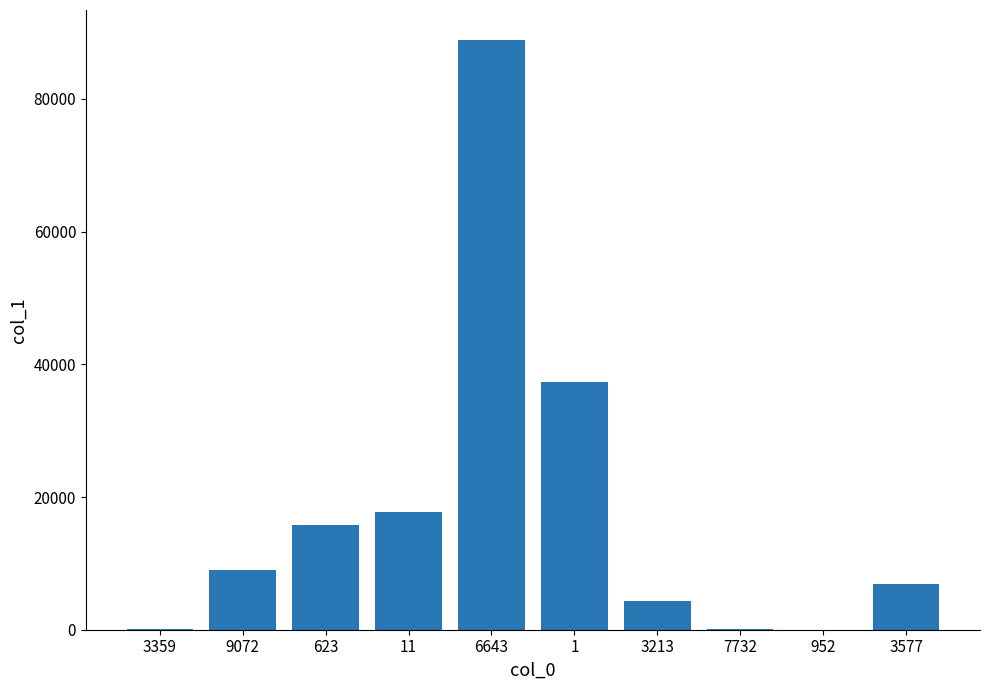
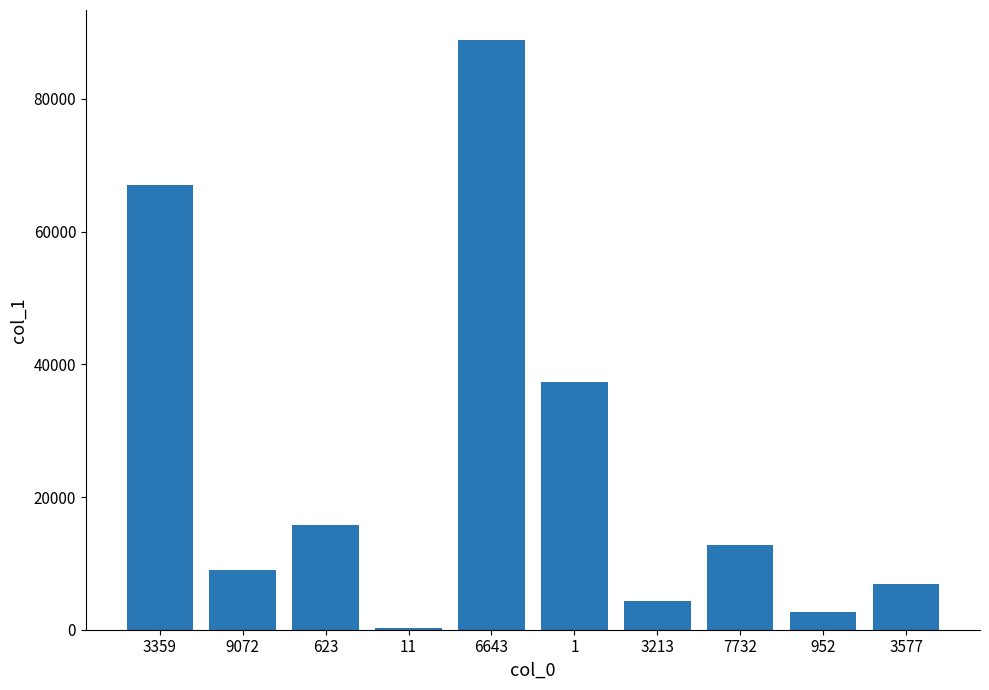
  {
-   "3359": 0,
+   "3359": 67000,
    "9072": 9000,
    "623": 16000,
-   "11": 18000,
+   "11": 0,
    "6643": 89000,
    "1": 37000,
    "3213": 4000,
-   "7732": 0,
-   "952": 0
+   "7732": 13000,
+   "952": 3000
  }
